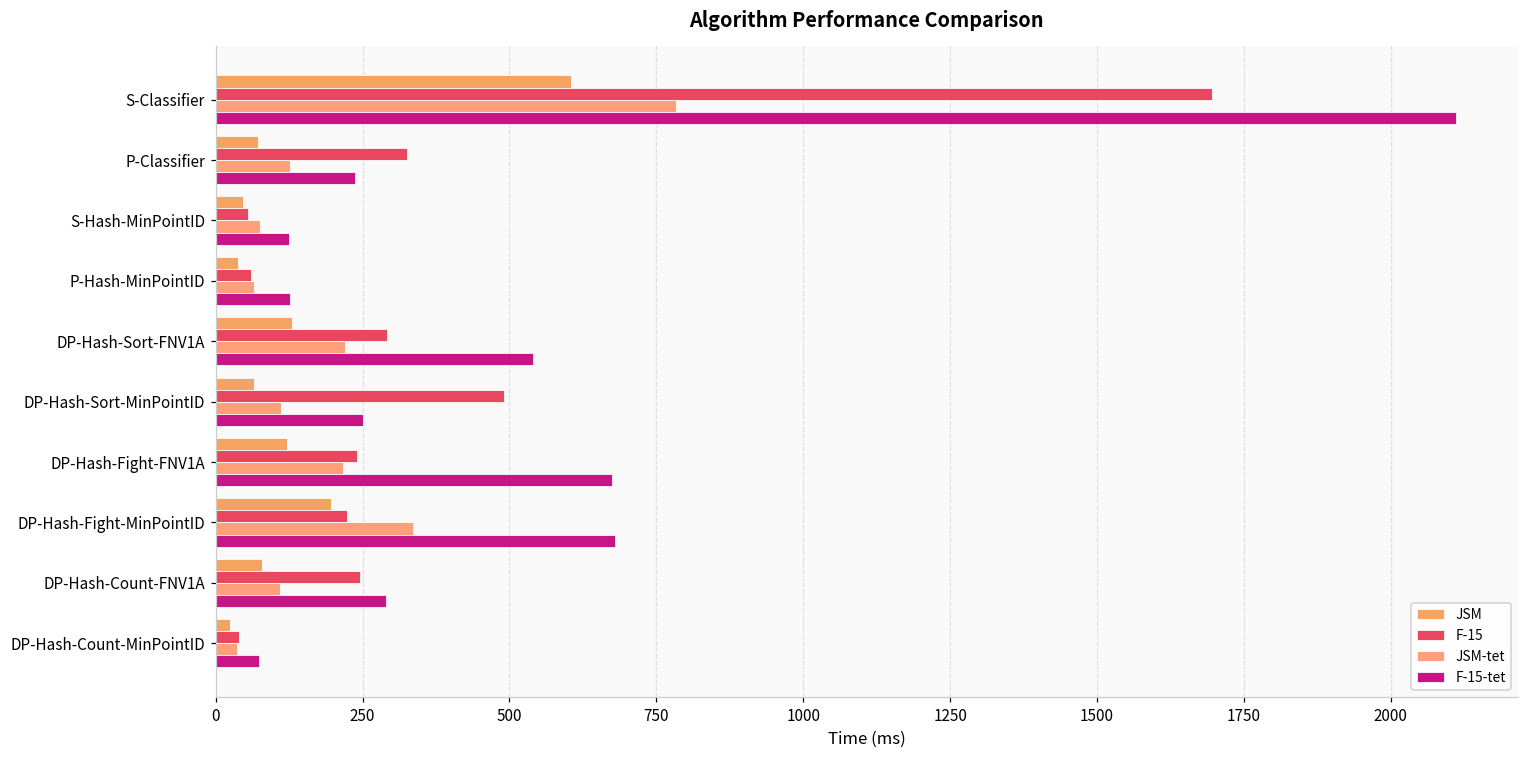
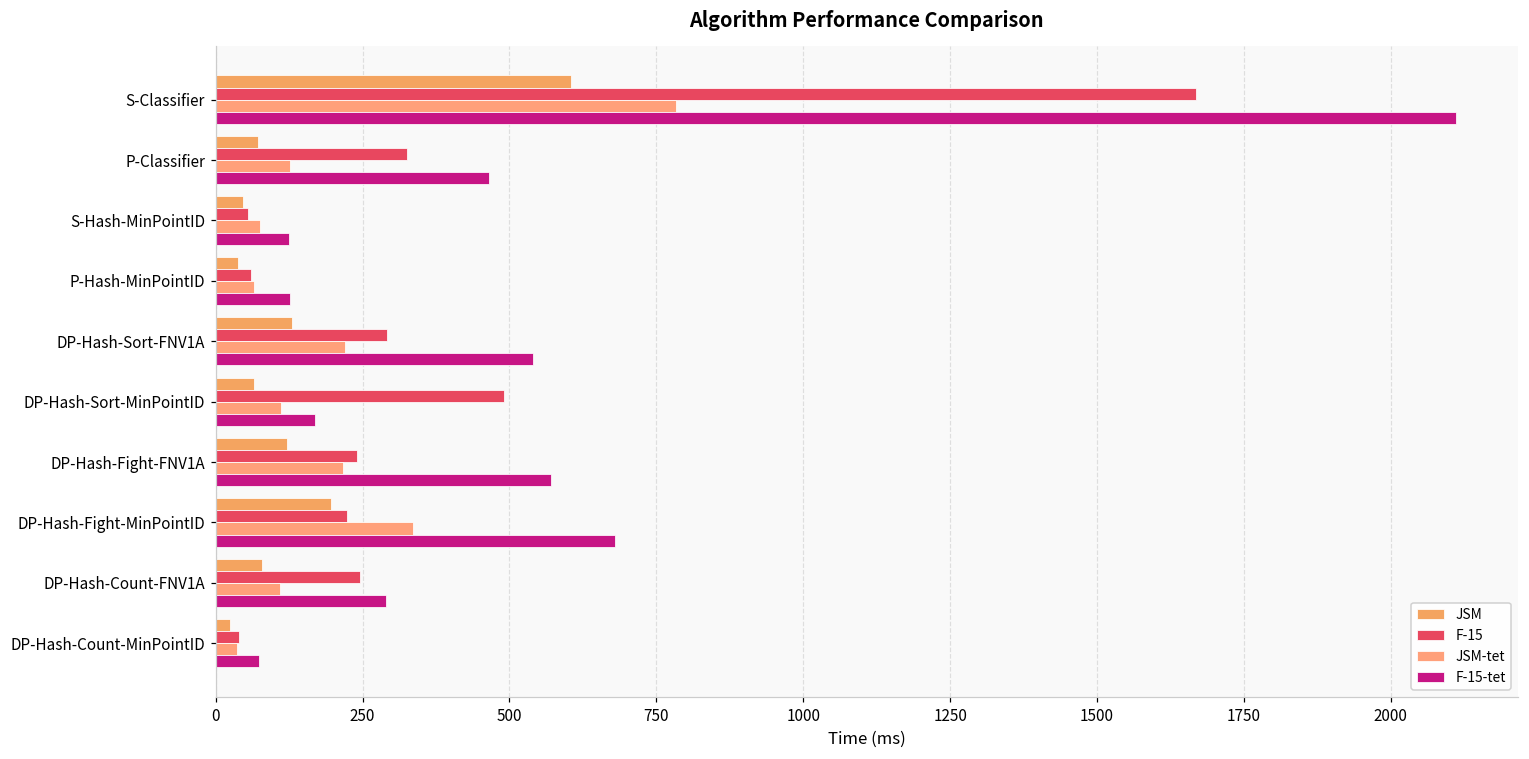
  {
    "F-15": {
-     "S-Classifier": 1700,
+     "S-Classifier": 1670,
      "P-Classifier": 330,
      "S-Hash-MinPointID": 60,
      "P-Hash-MinPointID": 60,
      "DP-Hash-Sort-FNV1A": 290,
      "DP-Hash-Sort-MinPointID": 490,
      "DP-Hash-Fight-FNV1A": 240,
      "DP-Hash-Fight-MinPointID": 220,
      "DP-Hash-Count-FNV1A": 250,
      "DP-Hash-Count-MinPointID": 40
    },
    "F-15-tet": {
      "S-Classifier": 2110,
-     "P-Classifier": 240,
+     "P-Classifier": 460,
      "S-Hash-MinPointID": 130,
      "P-Hash-MinPointID": 130,
      "DP-Hash-Sort-FNV1A": 540,
-     "DP-Hash-Sort-MinPointID": 250,
-     "DP-Hash-Fight-FNV1A": 670,
+     "DP-Hash-Sort-MinPointID": 170,
+     "DP-Hash-Fight-FNV1A": 570,
      "DP-Hash-Fight-MinPointID": 680,
      "DP-Hash-Count-FNV1A": 290,
      "DP-Hash-Count-MinPointID": 70
    }
  }
